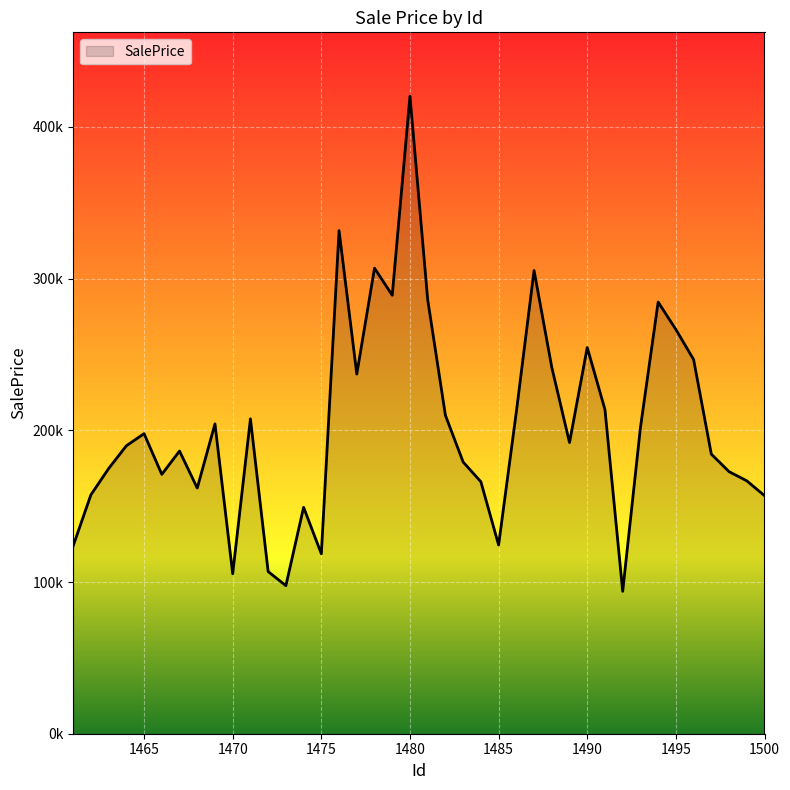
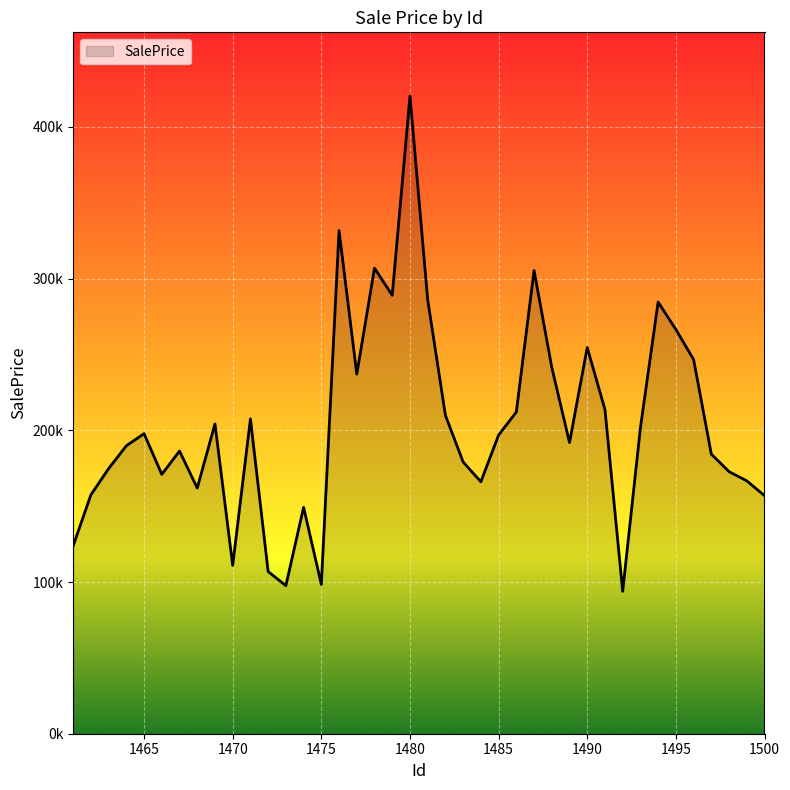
  {
    "1465": 198000,
-   "1470": 105000,
-   "1475": 119000,
+   "1470": 111000,
+   "1475": 98000,
    "1480": 420000,
-   "1485": 124000,
+   "1485": 197000,
    "1490": 255000,
    "1495": 266000,
    "1500": 157000
  }
